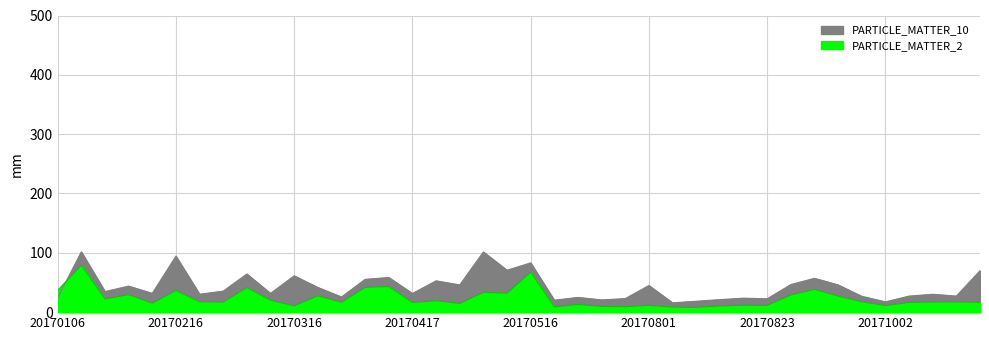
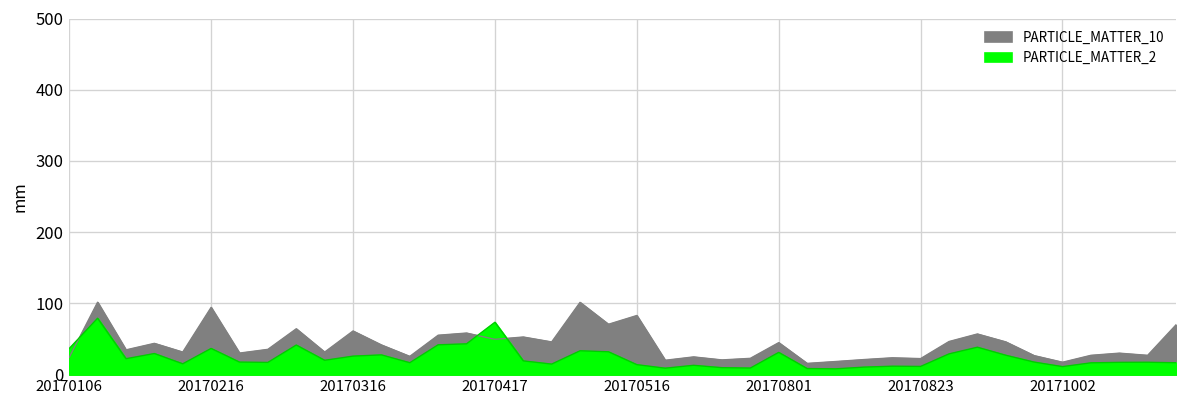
  {
    "PARTICLE_MATTER_10": {
      "20170106": 20,
      "20170216": 90,
      "20170316": 60,
-     "20170417": 30,
+     "20170417": 50,
      "20170516": 80,
      "20170801": 40,
      "20170823": 20,
      "20171002": 20
    },
    "PARTICLE_MATTER_2": {
      "20170106": 40,
      "20170216": 40,
-     "20170316": 10,
-     "20170417": 20,
-     "20170516": 70,
-     "20170801": 10,
+     "20170316": 30,
+     "20170417": 70,
+     "20170516": 10,
+     "20170801": 30,
      "20170823": 10,
      "20171002": 10
    }
  }
